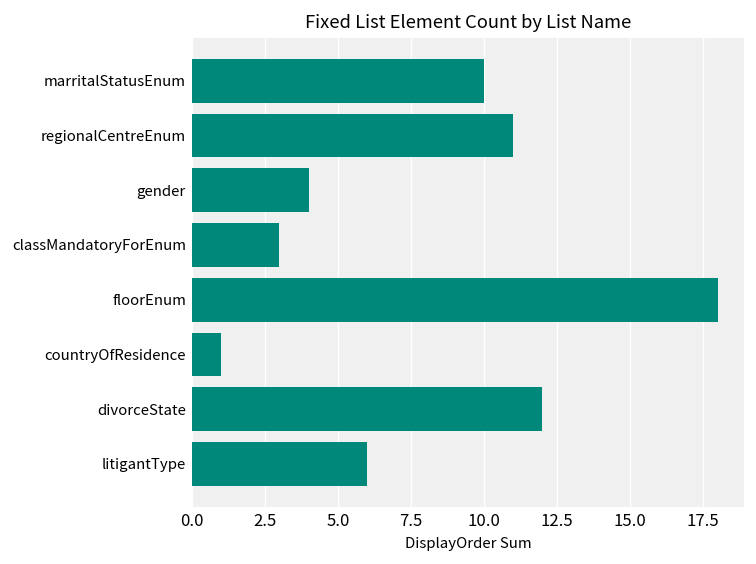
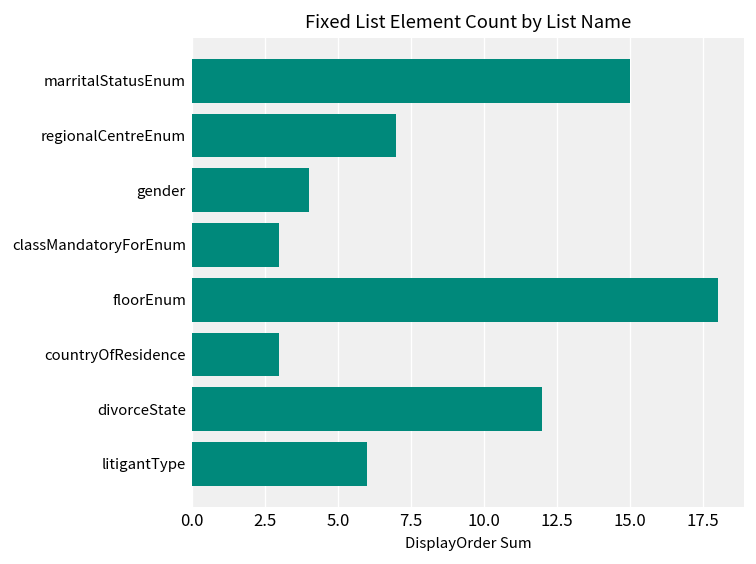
  {
-   "marritalStatusEnum": 10,
-   "regionalCentreEnum": 11,
+   "marritalStatusEnum": 15,
+   "regionalCentreEnum": 7,
    "gender": 4,
    "classMandatoryForEnum": 3,
    "floorEnum": 18,
-   "countryOfResidence": 1,
+   "countryOfResidence": 3,
    "divorceState": 12,
    "litigantType": 6
  }
